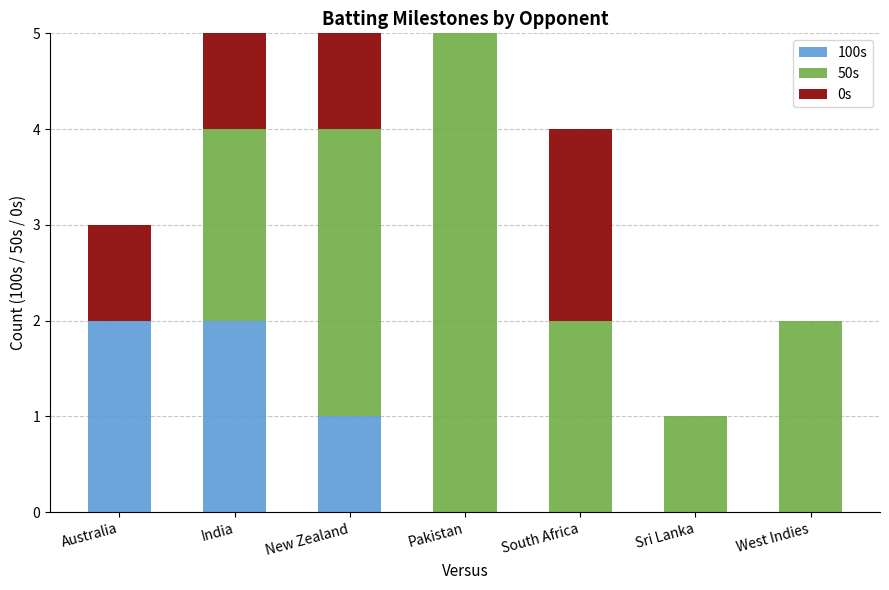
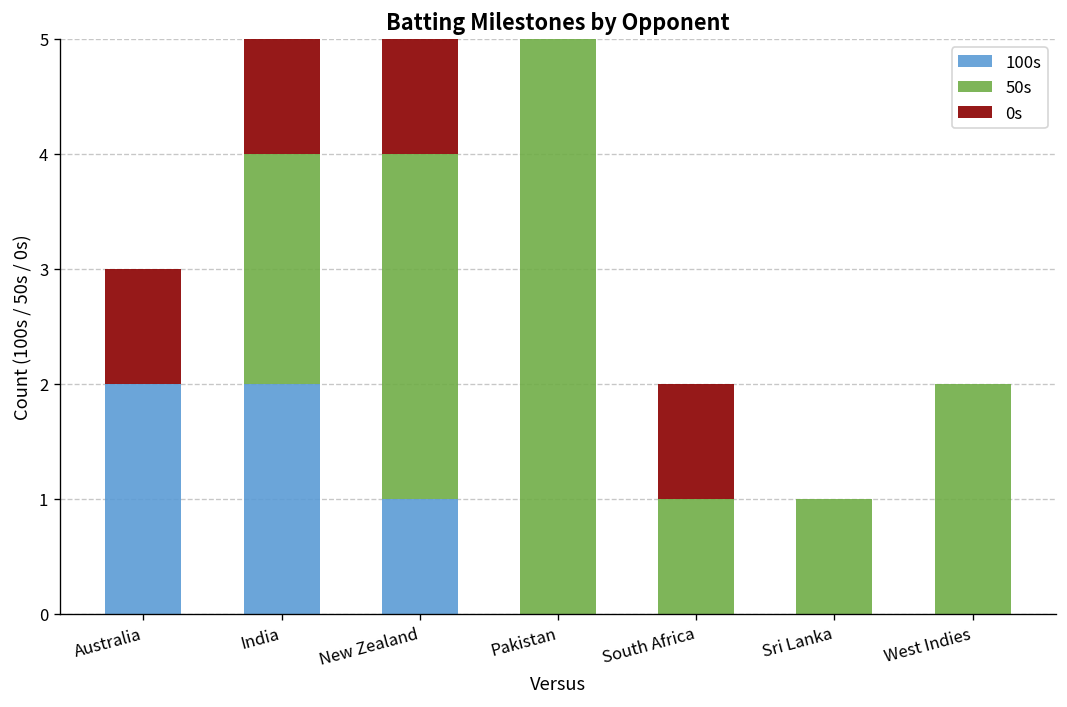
  {
    "100s": {
      "Australia": 2,
      "India": 2,
      "New Zealand": 1,
      "Pakistan": 0,
      "South Africa": 0,
      "Sri Lanka": 0,
      "West Indies": 0
    },
    "50s": {
      "Australia": 0,
      "India": 2,
      "New Zealand": 3,
      "Pakistan": 5,
-     "South Africa": 2,
+     "South Africa": 1,
      "Sri Lanka": 1,
      "West Indies": 2
    },
    "0s": {
      "Australia": 1,
      "India": 1,
      "New Zealand": 1,
      "Pakistan": 0,
-     "South Africa": 2,
+     "South Africa": 1,
      "Sri Lanka": 0,
      "West Indies": 0
    }
  }
